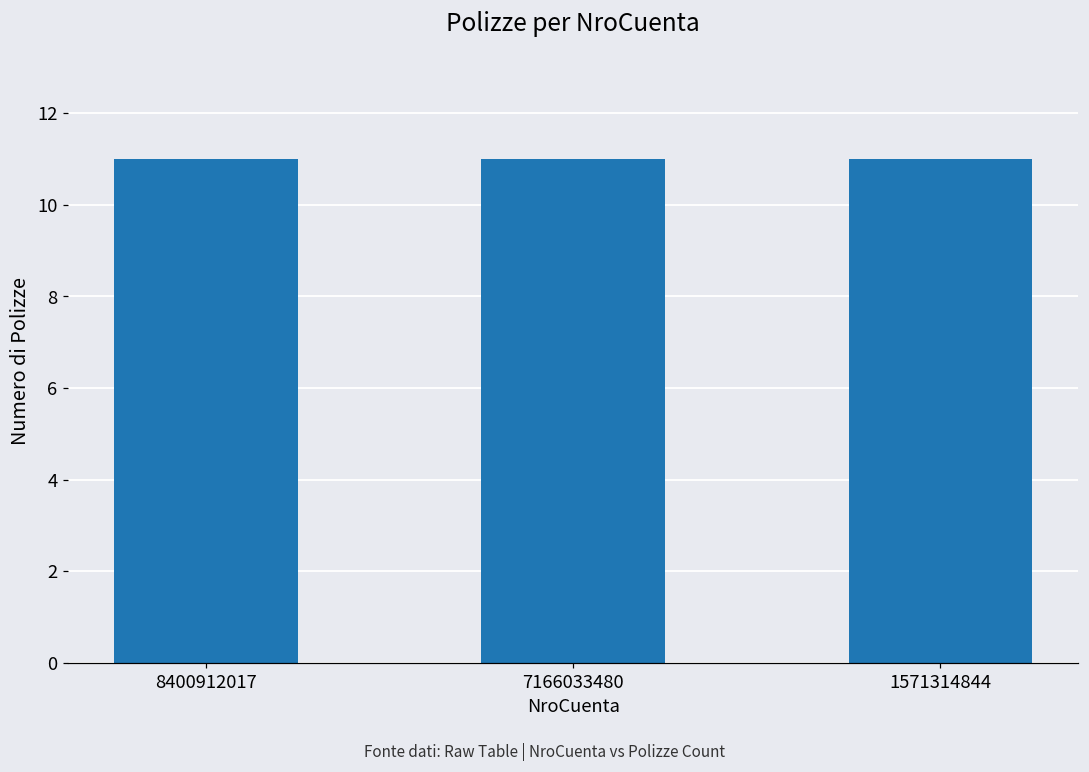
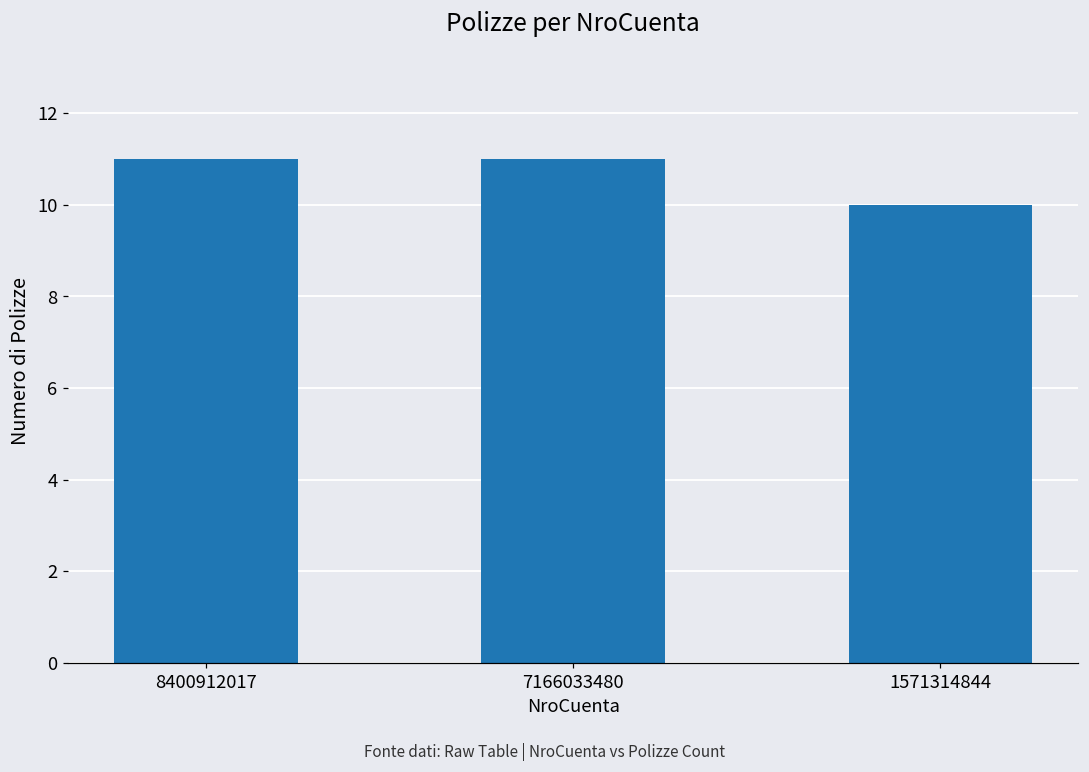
  {
    "8400912017": 11,
    "7166033480": 11,
-   "1571314844": 11
+   "1571314844": 10
  }
